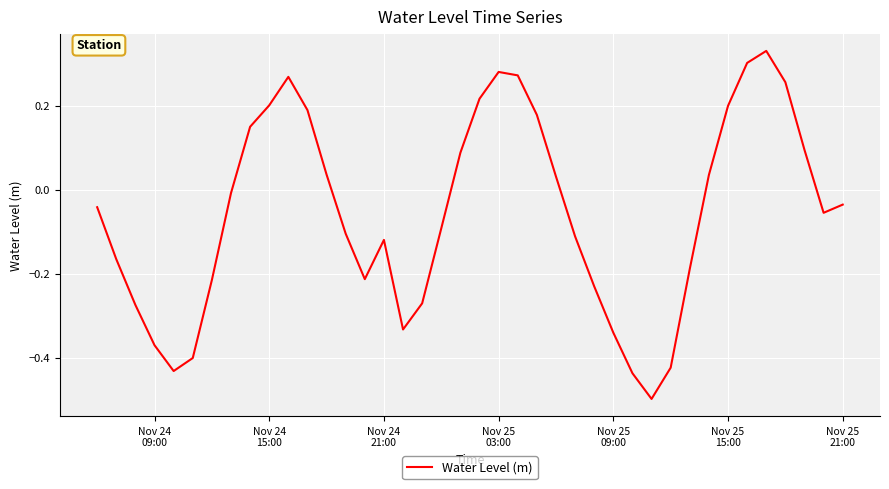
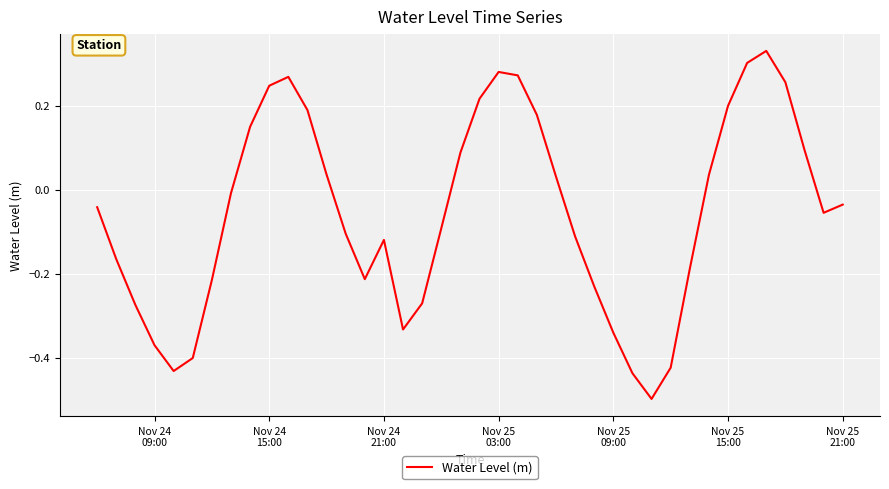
  {
    "Nov 24 09:00": -0.37,
-   "Nov 24 15:00": 0.20,
+   "Nov 24 15:00": 0.25,
    "Nov 24 21:00": -0.12,
    "Nov 25 03:00": 0.28,
    "Nov 25 09:00": -0.34,
    "Nov 25 15:00": 0.20,
    "Nov 25 21:00": -0.04
  }
